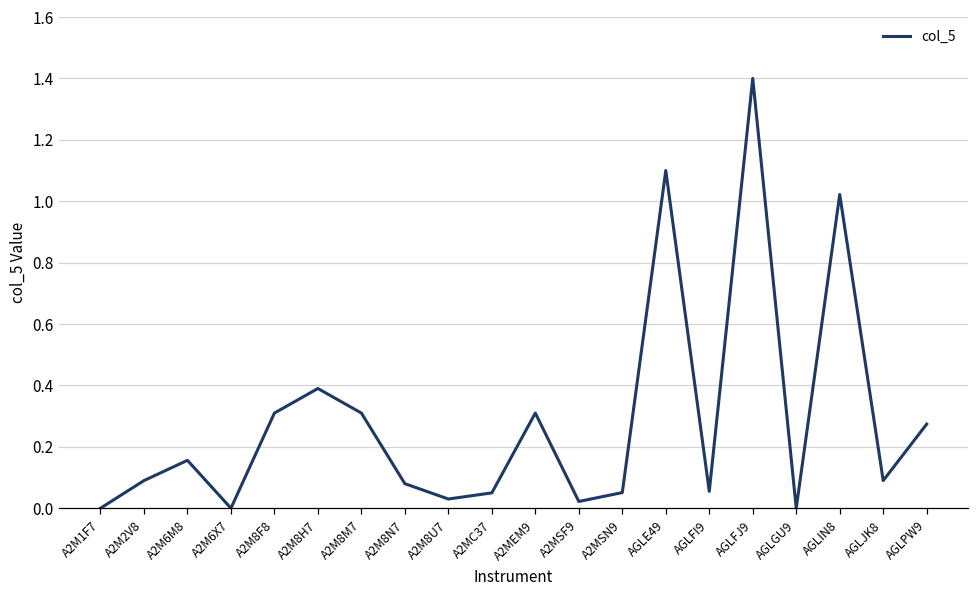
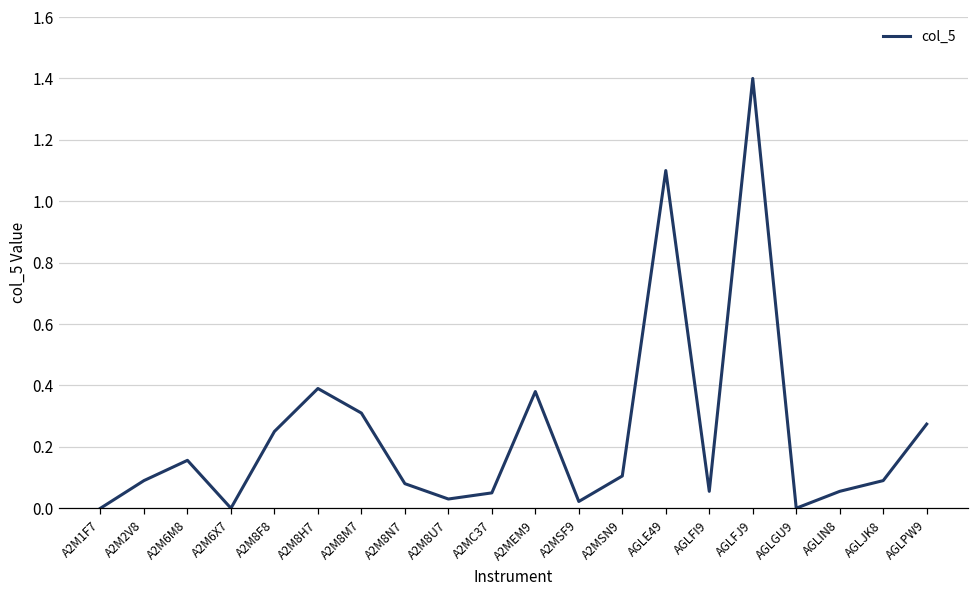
  {
    "A2M1F7": 0.00,
    "A2M2V8": 0.09,
    "A2M6M8": 0.16,
    "A2M6X7": 0.00,
-   "A2M8F8": 0.31,
+   "A2M8F8": 0.25,
    "A2M8H7": 0.39,
    "A2M8M7": 0.31,
    "A2M8N7": 0.08,
    "A2M8U7": 0.03,
    "A2MC37": 0.05,
-   "A2MEM9": 0.31,
+   "A2MEM9": 0.38,
    "A2MSF9": 0.02,
-   "A2MSN9": 0.05,
+   "A2MSN9": 0.11,
    "AGLE49": 1.10,
    "AGLFI9": 0.06,
    "AGLFJ9": 1.40,
    "AGLGU9": 0.00,
-   "AGLIN8": 1.02,
+   "AGLIN8": 0.06,
    "AGLJK8": 0.09,
    "AGLPW9": 0.27
  }
